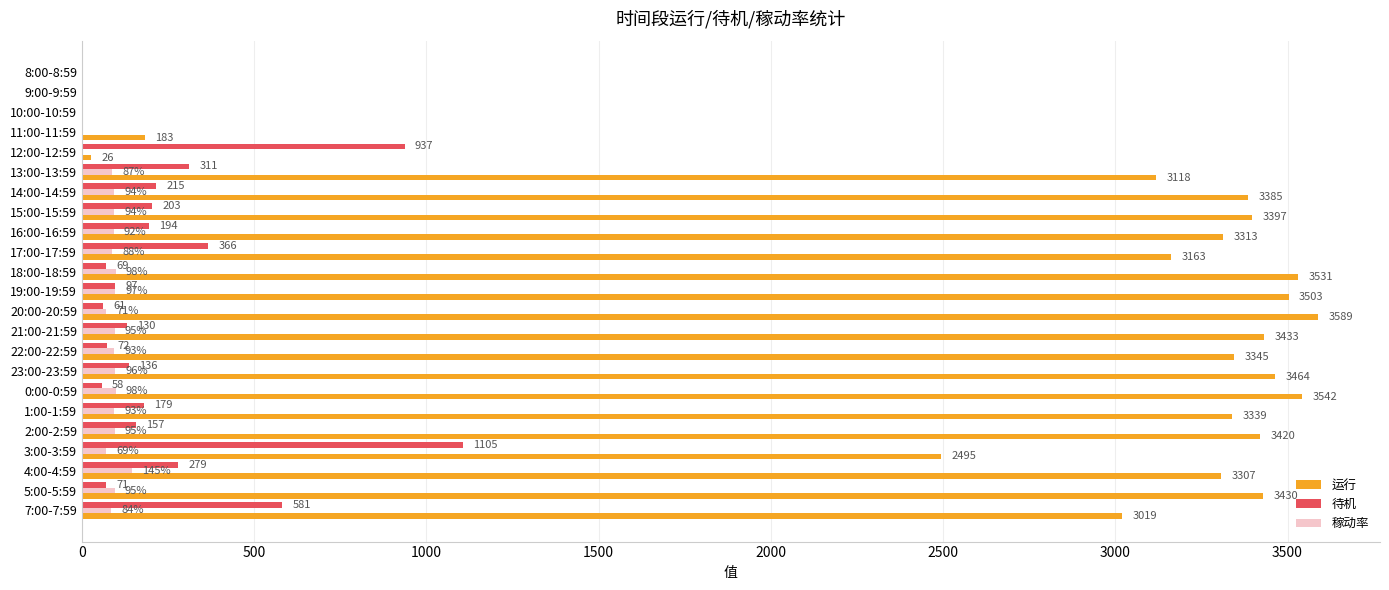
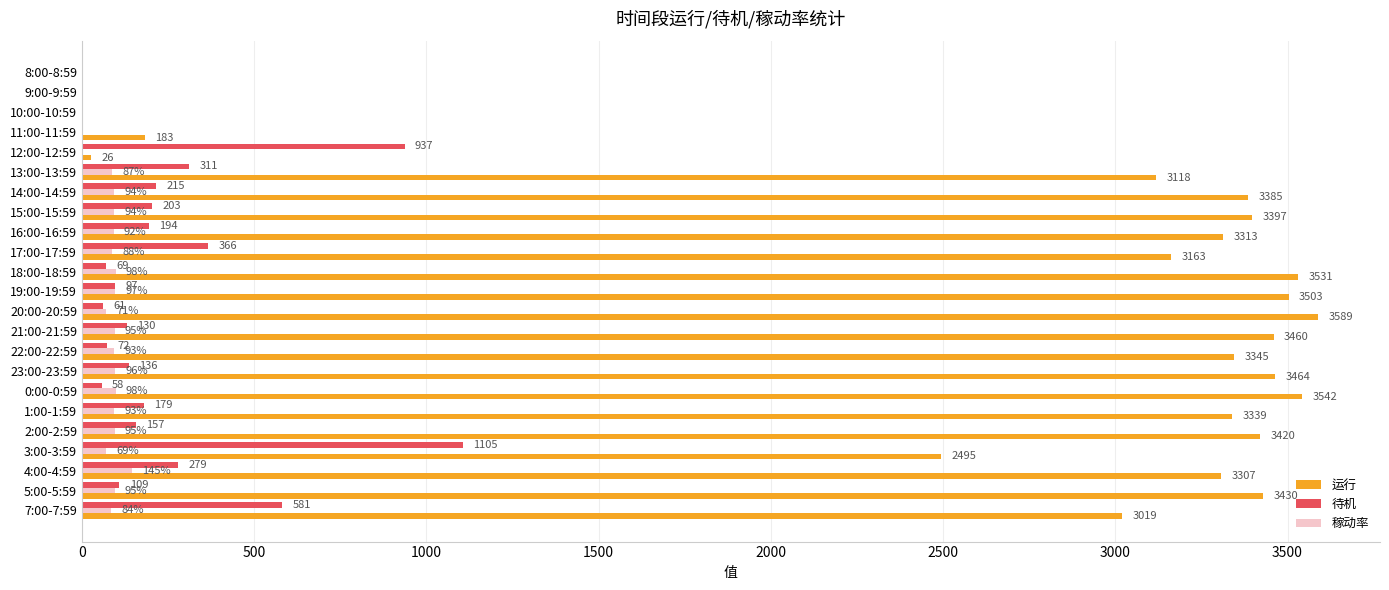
  {
    "运行": {
      "11:00-11:59": "183",
      "12:00-12:59": "26",
      "13:00-13:59": "3118",
      "14:00-14:59": "3385",
      "15:00-15:59": "3397",
      "16:00-16:59": "3313",
      "17:00-17:59": "3163",
      "18:00-18:59": "3531",
      "19:00-19:59": "3503",
      "20:00-20:59": "3589",
-     "21:00-21:59": "3433",
+     "21:00-21:59": "3460",
      "22:00-22:59": "3345",
      "23:00-23:59": "3464",
      "0:00-0:59": "3542",
      "1:00-1:59": "3339",
      "2:00-2:59": "3420",
      "3:00-3:59": "2495",
      "4:00-4:59": "3307",
      "5:00-5:59": "3430",
      "7:00-7:59": "3019"
    },
    "待机": {
      "12:00-12:59": "937",
      "13:00-13:59": "311",
      "14:00-14:59": "215",
      "15:00-15:59": "203",
      "16:00-16:59": "194",
      "17:00-17:59": "366",
      "18:00-18:59": "69",
      "0:00-0:59": "58",
      "1:00-1:59": "179",
      "2:00-2:59": "157",
      "3:00-3:59": "1105",
      "4:00-4:59": "279",
-     "5:00-5:59": "71",
+     "5:00-5:59": "109",
      "7:00-7:59": "581"
    },
    "稼动率": {
      "13:00-13:59": "87%",
      "14:00-14:59": "94%",
      "15:00-15:59": "94%",
      "16:00-16:59": "92%",
      "17:00-17:59": "88%",
      "18:00-18:59": "98%",
      "22:00-22:59": "93%",
      "0:00-0:59": "98%",
      "1:00-1:59": "93%",
      "2:00-2:59": "95%",
      "3:00-3:59": "69%",
      "4:00-4:59": "145%",
      "5:00-5:59": "95%",
      "7:00-7:59": "84%"
    }
  }
